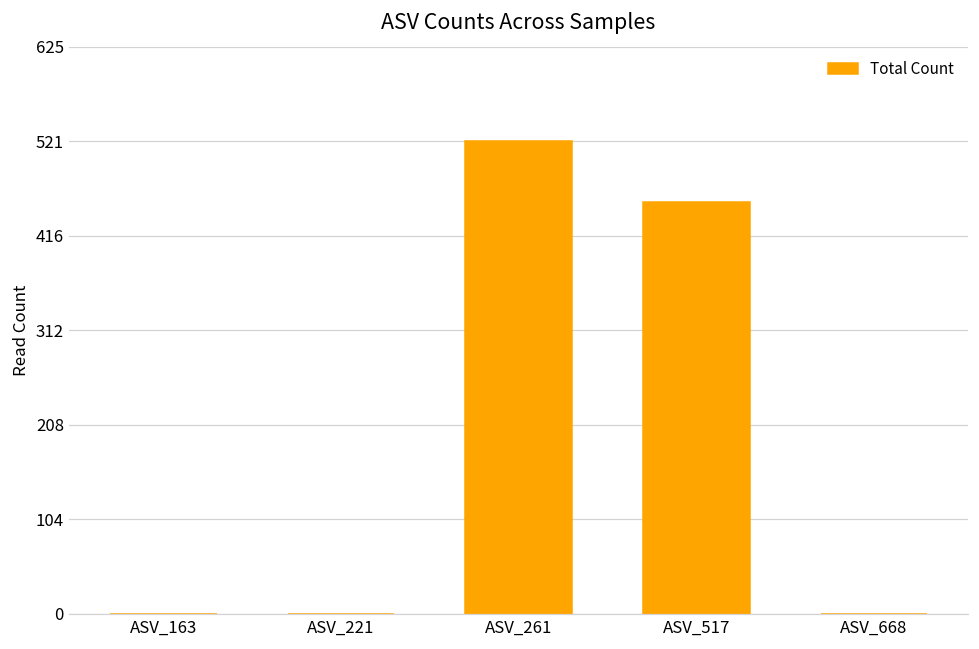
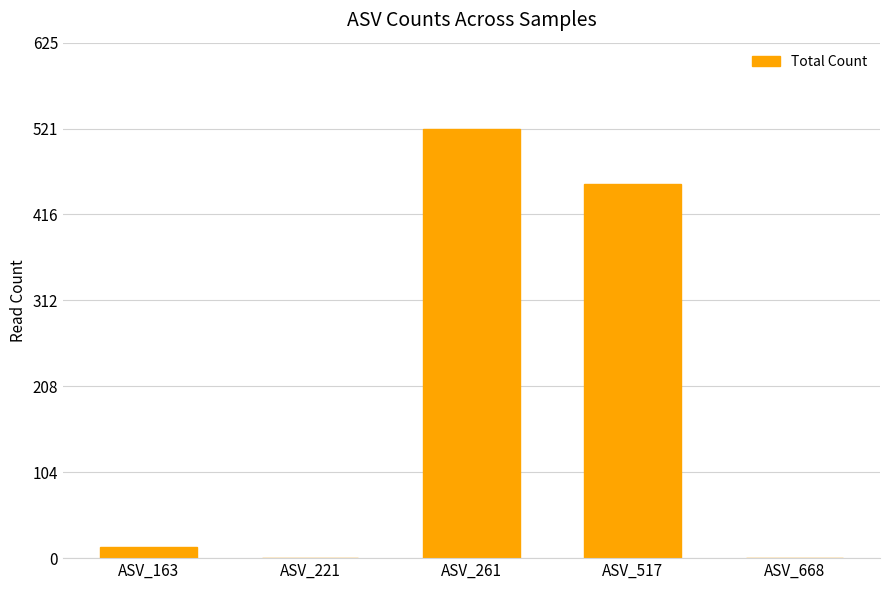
  {
-   "ASV_163": 0,
+   "ASV_163": 10,
    "ASV_221": 0,
    "ASV_261": 520,
    "ASV_517": 450,
    "ASV_668": 0
  }
